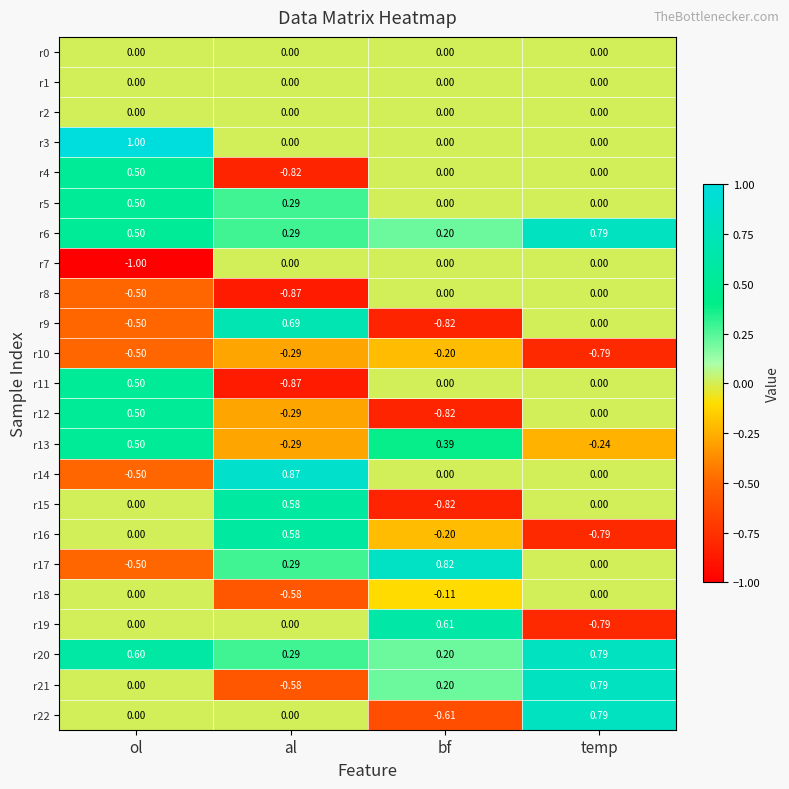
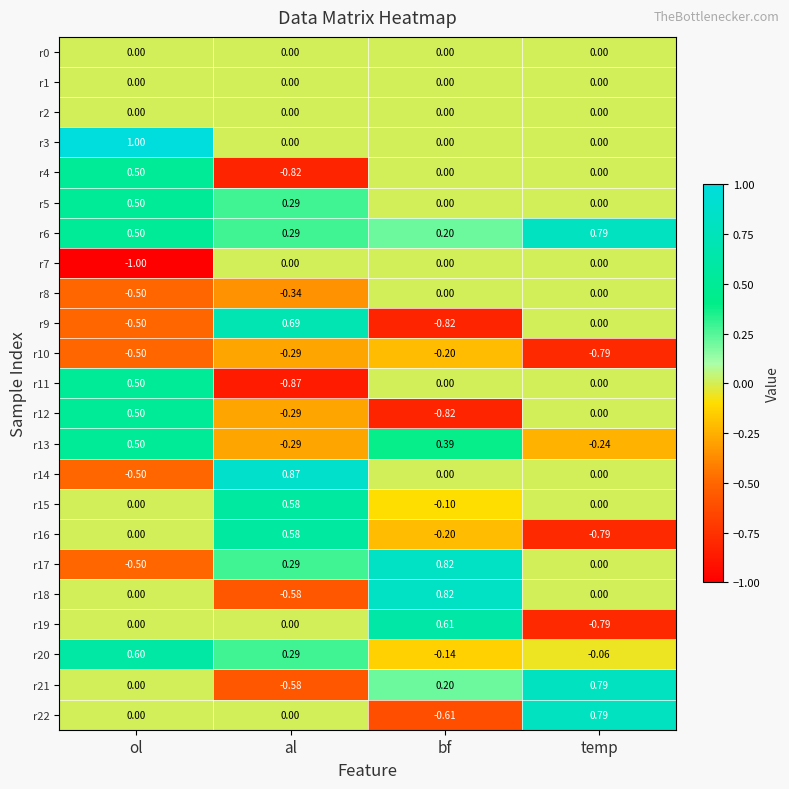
  {
    "r0": {
      "ol": 0.00,
      "al": 0.00,
      "bf": 0.00,
      "temp": 0.00
    },
    "r1": {
      "ol": 0.00,
      "al": 0.00,
      "bf": 0.00,
      "temp": 0.00
    },
    "r2": {
      "ol": 0.00,
      "al": 0.00,
      "bf": 0.00,
      "temp": 0.00
    },
    "r3": {
      "ol": 1.00,
      "al": 0.00,
      "bf": 0.00,
      "temp": 0.00
    },
    "r4": {
      "ol": 0.50,
      "al": -0.82,
      "bf": 0.00,
      "temp": 0.00
    },
    "r5": {
      "ol": 0.50,
      "al": 0.29,
      "bf": 0.00,
      "temp": 0.00
    },
    "r6": {
      "ol": 0.50,
      "al": 0.29,
      "bf": 0.20,
      "temp": 0.79
    },
    "r7": {
      "ol": -1.00,
      "al": 0.00,
      "bf": 0.00,
      "temp": 0.00
    },
    "r8": {
      "ol": -0.50,
-     "al": -0.87,
+     "al": -0.34,
      "bf": 0.00,
      "temp": 0.00
    },
    "r9": {
      "ol": -0.50,
      "al": 0.69,
      "bf": -0.82,
      "temp": 0.00
    },
    "r10": {
      "ol": -0.50,
      "al": -0.29,
      "bf": -0.20,
      "temp": -0.79
    },
    "r11": {
      "ol": 0.50,
      "al": -0.87,
      "bf": 0.00,
      "temp": 0.00
    },
    "r12": {
      "ol": 0.50,
      "al": -0.29,
      "bf": -0.82,
      "temp": 0.00
    },
    "r13": {
      "ol": 0.50,
      "al": -0.29,
      "bf": 0.39,
      "temp": -0.24
    },
    "r14": {
      "ol": -0.50,
      "al": 0.87,
      "bf": 0.00,
      "temp": 0.00
    },
    "r15": {
      "ol": 0.00,
      "al": 0.58,
-     "bf": -0.82,
+     "bf": -0.10,
      "temp": 0.00
    },
    "r16": {
      "ol": 0.00,
      "al": 0.58,
      "bf": -0.20,
      "temp": -0.79
    },
    "r17": {
      "ol": -0.50,
      "al": 0.29,
      "bf": 0.82,
      "temp": 0.00
    },
    "r18": {
      "ol": 0.00,
      "al": -0.58,
-     "bf": -0.11,
+     "bf": 0.82,
      "temp": 0.00
    },
    "r19": {
      "ol": 0.00,
      "al": 0.00,
      "bf": 0.61,
      "temp": -0.79
    },
    "r20": {
      "ol": 0.60,
      "al": 0.29,
-     "bf": 0.20,
-     "temp": 0.79
+     "bf": -0.14,
+     "temp": -0.06
    },
    "r21": {
      "ol": 0.00,
      "al": -0.58,
      "bf": 0.20,
      "temp": 0.79
    },
    "r22": {
      "ol": 0.00,
      "al": 0.00,
      "bf": -0.61,
      "temp": 0.79
    }
  }
